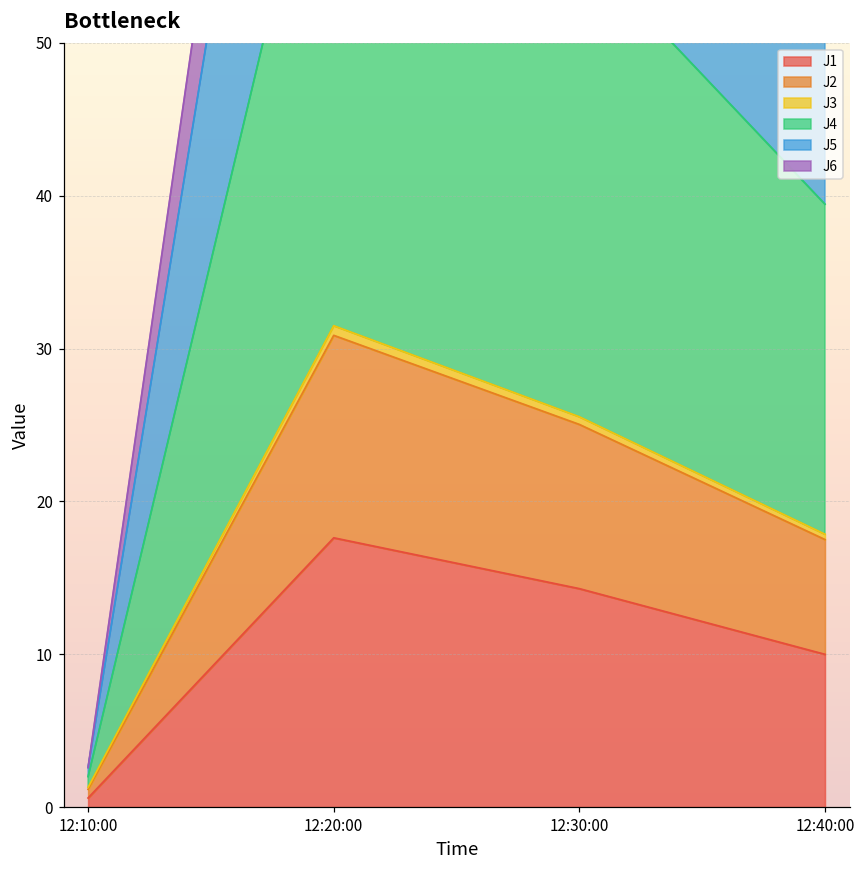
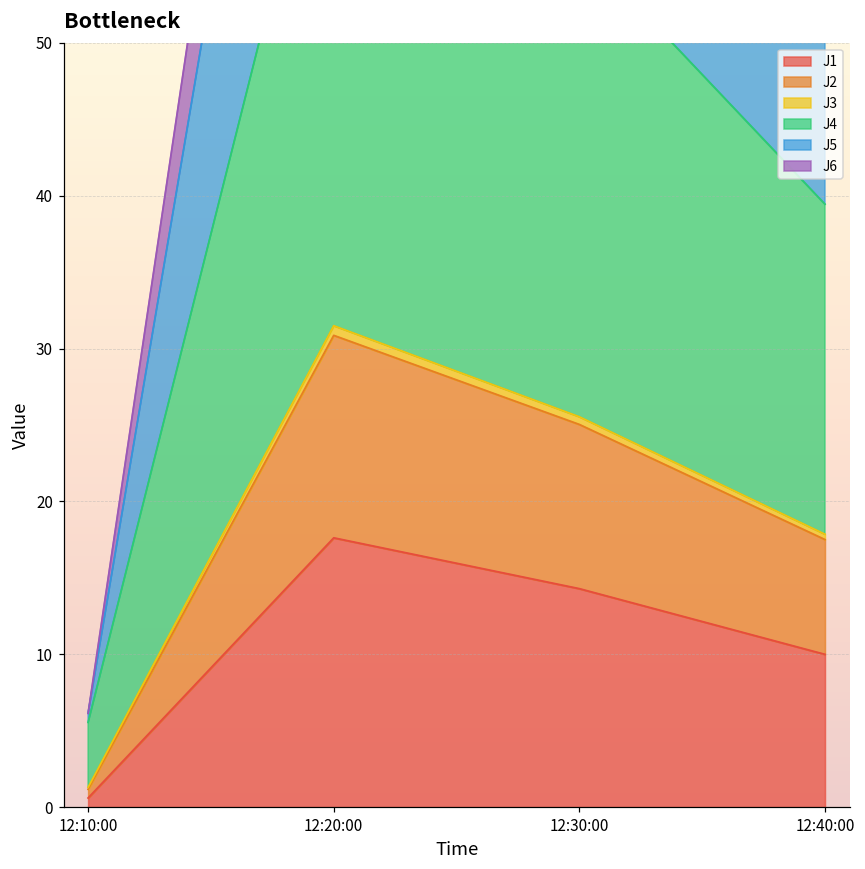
  {
    "J3": {
      "12:20:00": 0.6,
      "12:30:00": 0.5,
      "12:40:00": 0.4
    },
    "J4": {
-     "12:10:00": 0.7,
+     "12:10:00": 4.3,
      "12:40:00": 21.6
    }
  }
